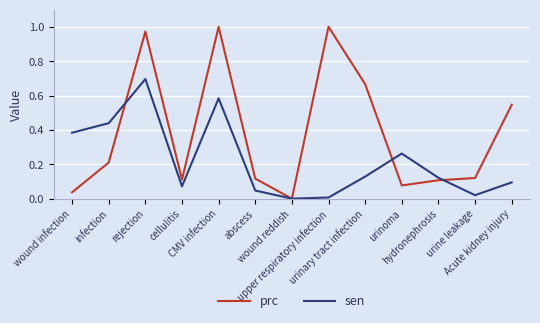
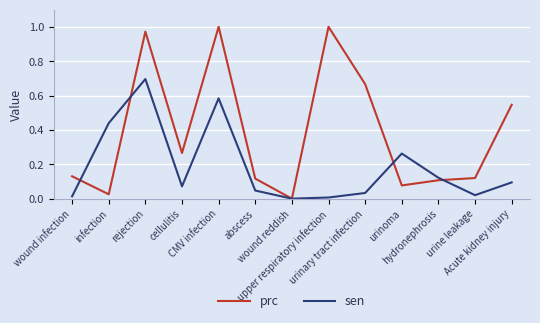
  {
    "prc": {
-     "wound infection": 0.04,
-     "infection": 0.21,
+     "wound infection": 0.13,
+     "infection": 0.03,
      "rejection": 0.97,
-     "cellulitis": 0.11,
+     "cellulitis": 0.27,
      "CMV infection": 1.00,
      "abscess": 0.12,
      "upper respiratory infection": 1.00,
      "urinary tract infection": 0.67,
      "urinoma": 0.08,
      "urine leakage": 0.12,
      "Acute kidney injury": 0.55
    },
    "sen": {
-     "wound infection": 0.38,
+     "wound infection": 0.01,
      "infection": 0.44,
      "rejection": 0.70,
      "cellulitis": 0.07,
      "CMV infection": 0.58,
      "abscess": 0.05,
      "upper respiratory infection": 0.01,
-     "urinary tract infection": 0.13,
+     "urinary tract infection": 0.03,
      "urinoma": 0.26,
      "urine leakage": 0.02,
      "Acute kidney injury": 0.09
    }
  }
